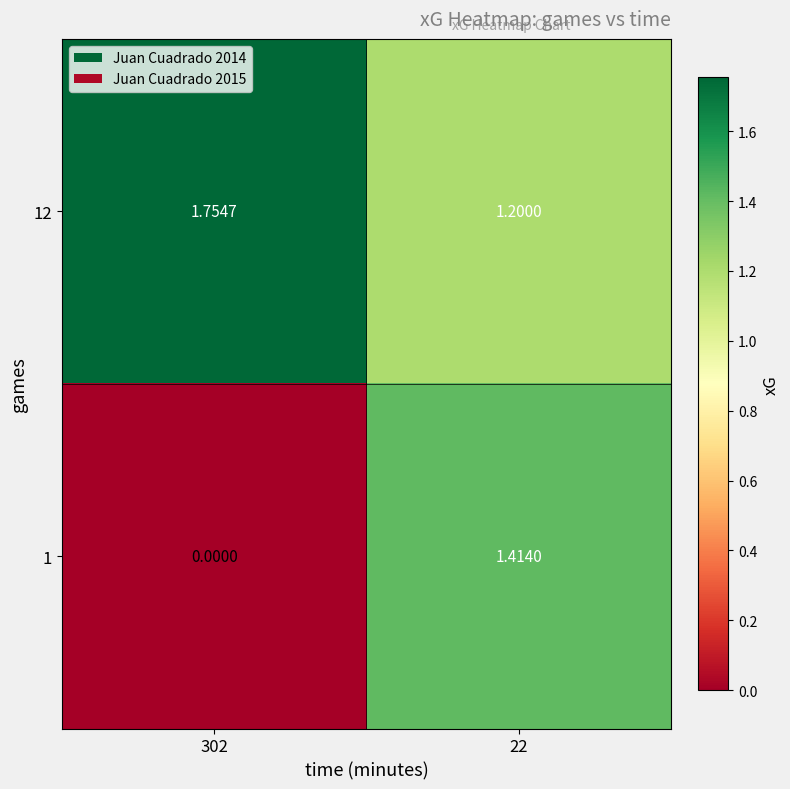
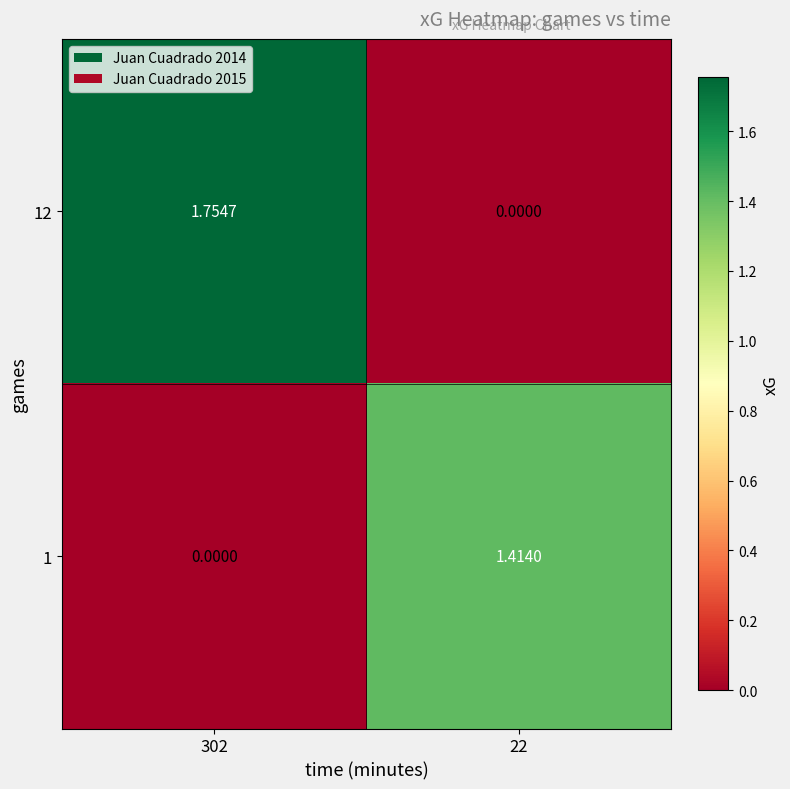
  {
    "12": {
      "302": 1.7547,
-     "22": 1.2000
+     "22": 0.0000
    },
    "1": {
      "302": 0.0000,
      "22": 1.4140
    }
  }
